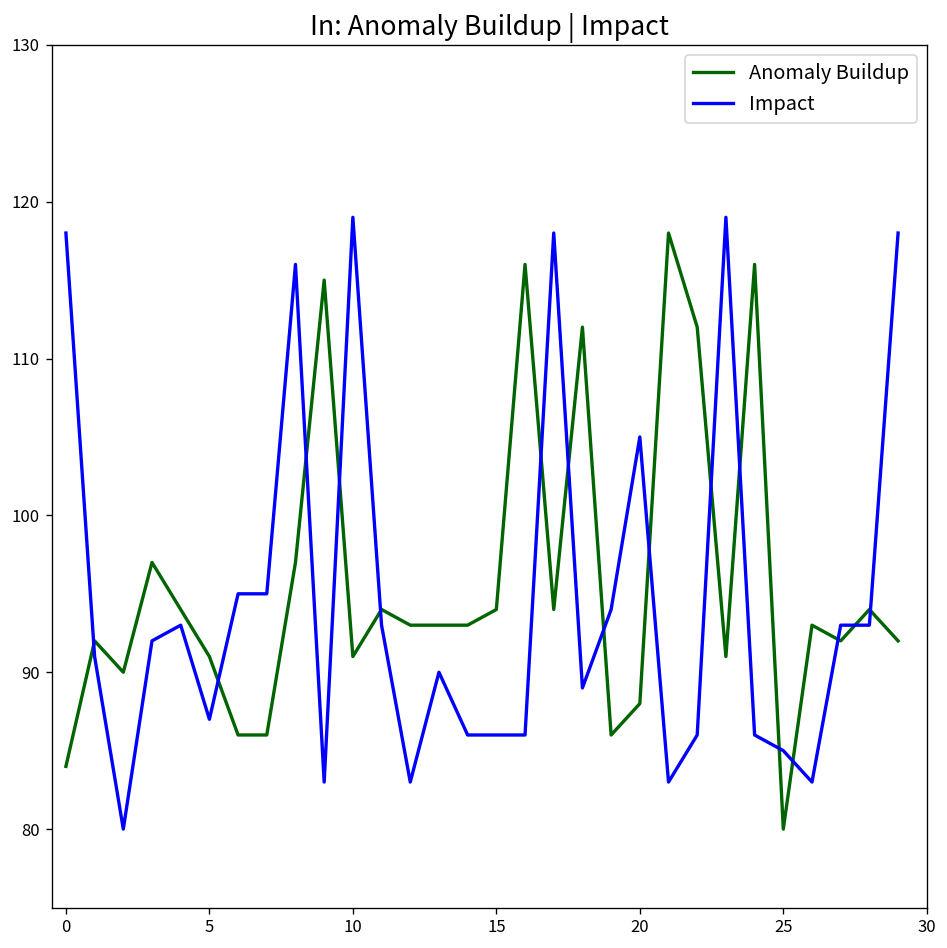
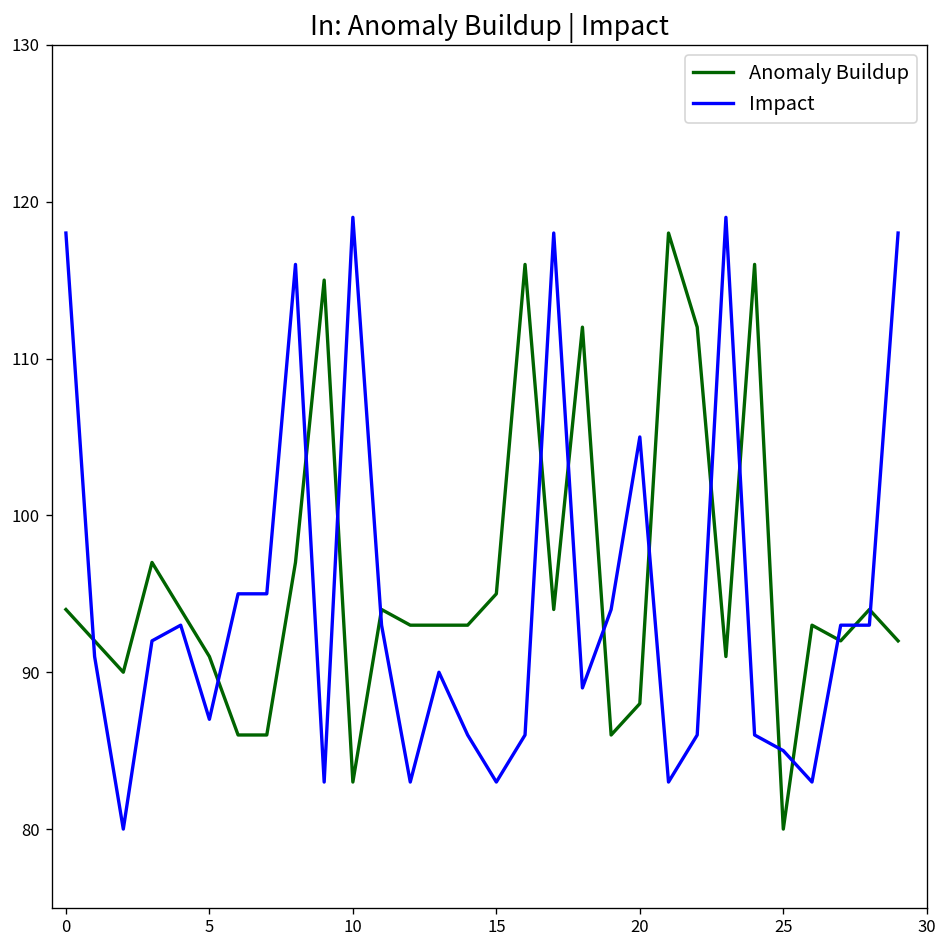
  {
    "Anomaly Buildup": {
-     "0": 84,
+     "0": 94,
      "5": 91,
-     "10": 91,
-     "15": 94,
+     "10": 83,
+     "15": 95,
      "20": 88,
      "25": 80
    },
    "Impact": {
      "0": 118,
      "5": 87,
      "10": 119,
-     "15": 86,
+     "15": 83,
      "20": 105,
      "25": 85
    }
  }
